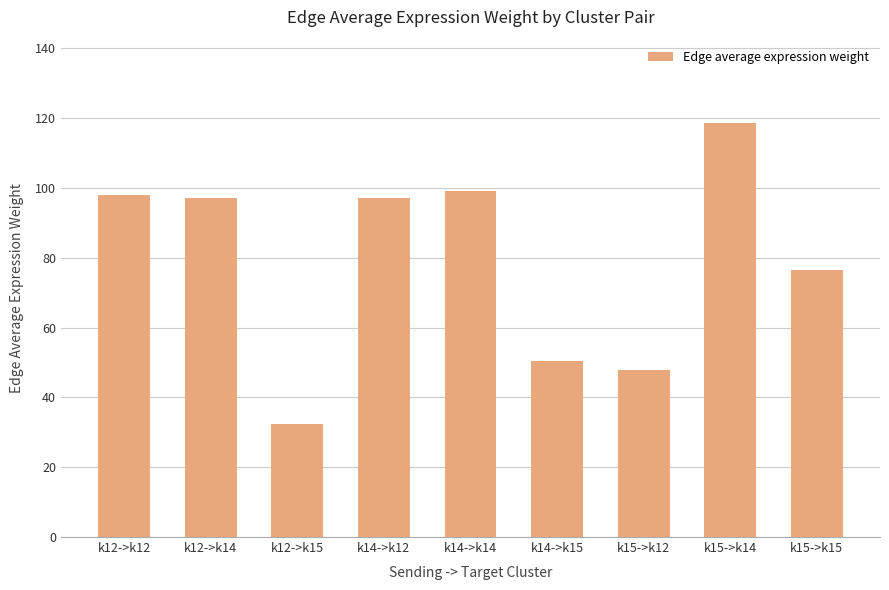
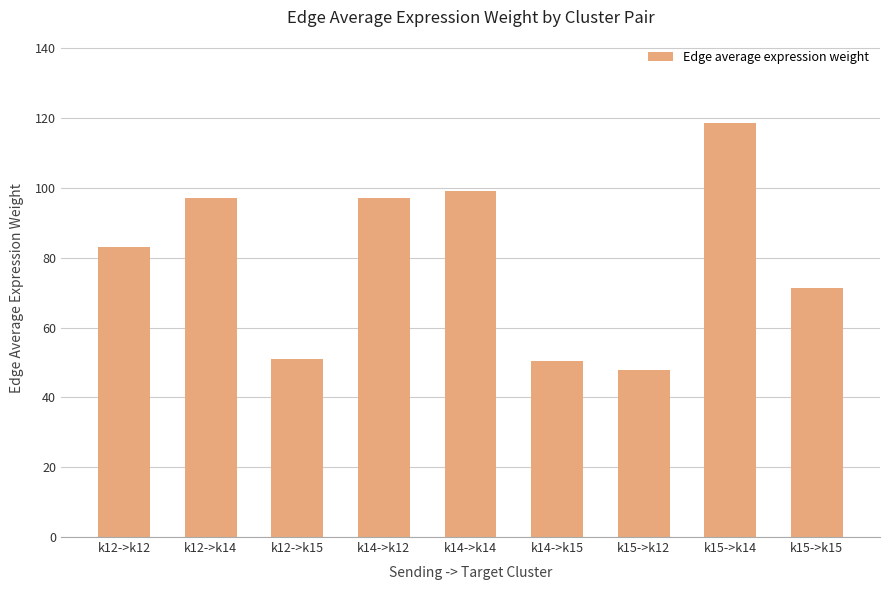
  {
-   "k12->k12": 98,
+   "k12->k12": 83,
    "k12->k14": 97,
-   "k12->k15": 32,
+   "k12->k15": 51,
    "k14->k12": 97,
    "k14->k14": 99,
    "k14->k15": 50,
    "k15->k12": 48,
    "k15->k14": 119,
-   "k15->k15": 77
+   "k15->k15": 71
  }
